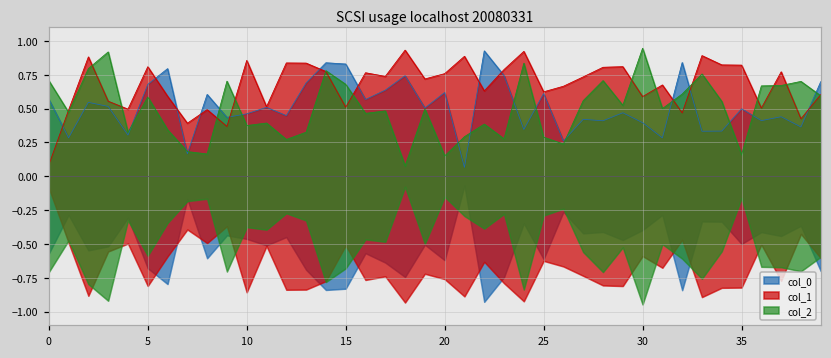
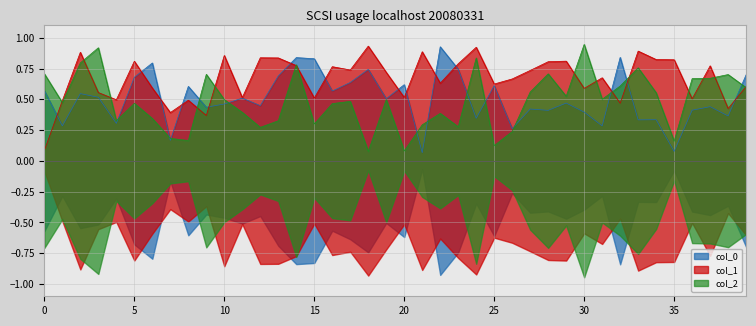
  {
    "col_0": {
      "0": 0.57,
      "5": 0.68,
      "10": 0.46,
      "15": 0.83,
      "20": 0.62,
      "30": 0.40,
-     "35": 0.50
+     "35": 0.08
    },
    "col_1": {
      "0": 0.08,
      "5": 0.81,
      "10": 0.86,
      "15": 0.51,
-     "20": 0.76,
+     "20": 0.51,
      "30": 0.59,
      "35": 0.82
    },
    "col_2": {
      "0": 0.71,
-     "5": 0.59,
-     "10": 0.37,
-     "15": 0.68,
-     "20": 0.15,
-     "25": 0.29,
+     "5": 0.47,
+     "10": 0.50,
+     "15": 0.30,
+     "20": 0.08,
+     "25": 0.12,
      "30": 0.95,
      "35": 0.16
    }
  }
